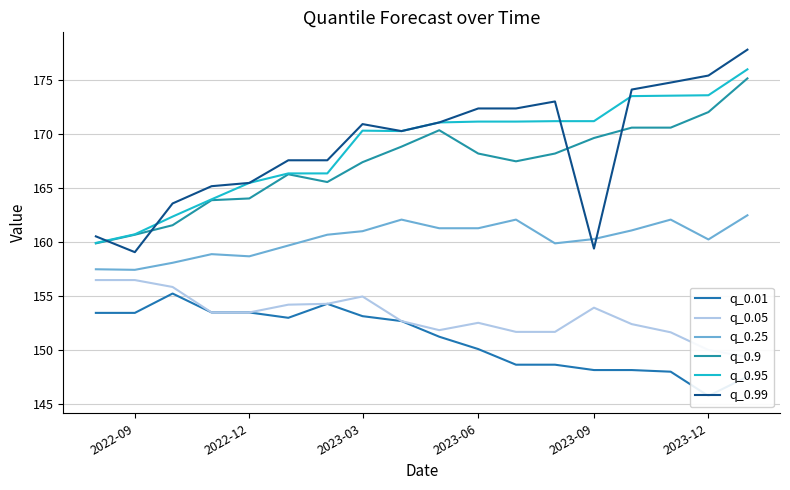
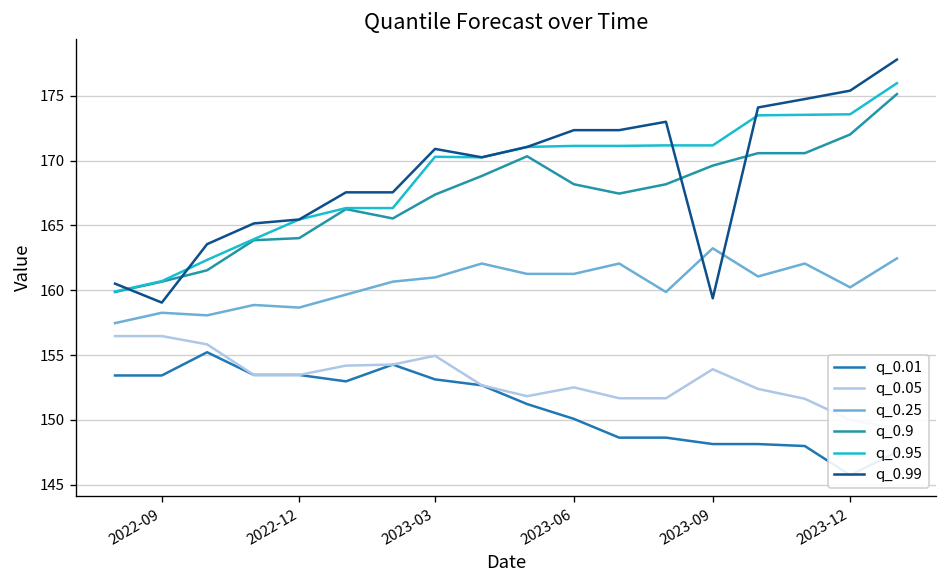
  {
    "q_0.05": {
      "2022-09": 156.5,
      "2023-03": 154.9,
      "2023-06": 152.5,
      "2023-09": 153.9
    },
    "q_0.25": {
-     "2022-09": 157.4,
+     "2022-09": 158.3,
      "2022-12": 158.7,
      "2023-03": 161.0,
      "2023-06": 161.3,
-     "2023-09": 160.3,
+     "2023-09": 163.2,
      "2023-12": 160.2
    },
    "q_0.99": {
      "2022-09": 159.0,
      "2023-03": 170.9,
      "2023-06": 172.3,
      "2023-09": 159.4,
      "2023-12": 175.4
    }
  }
